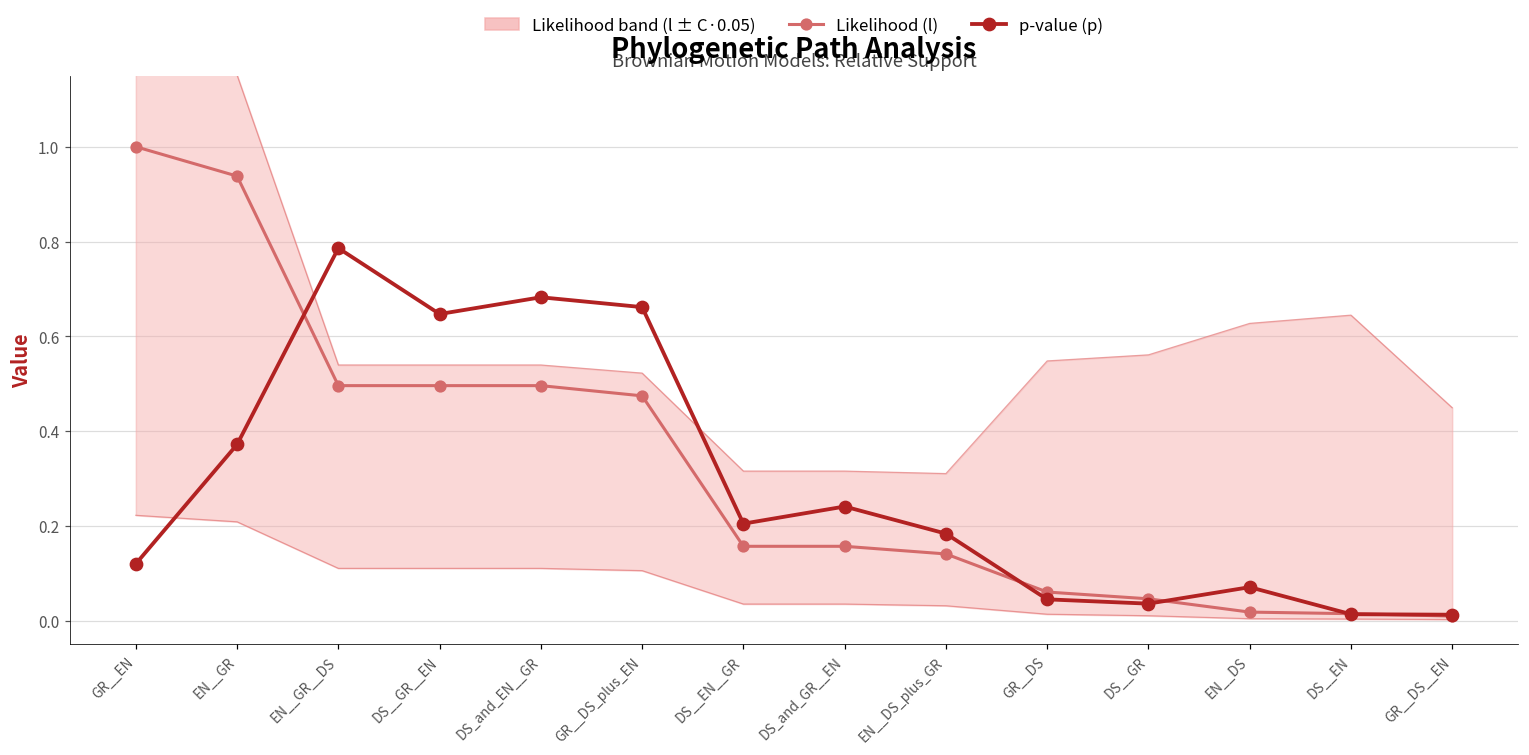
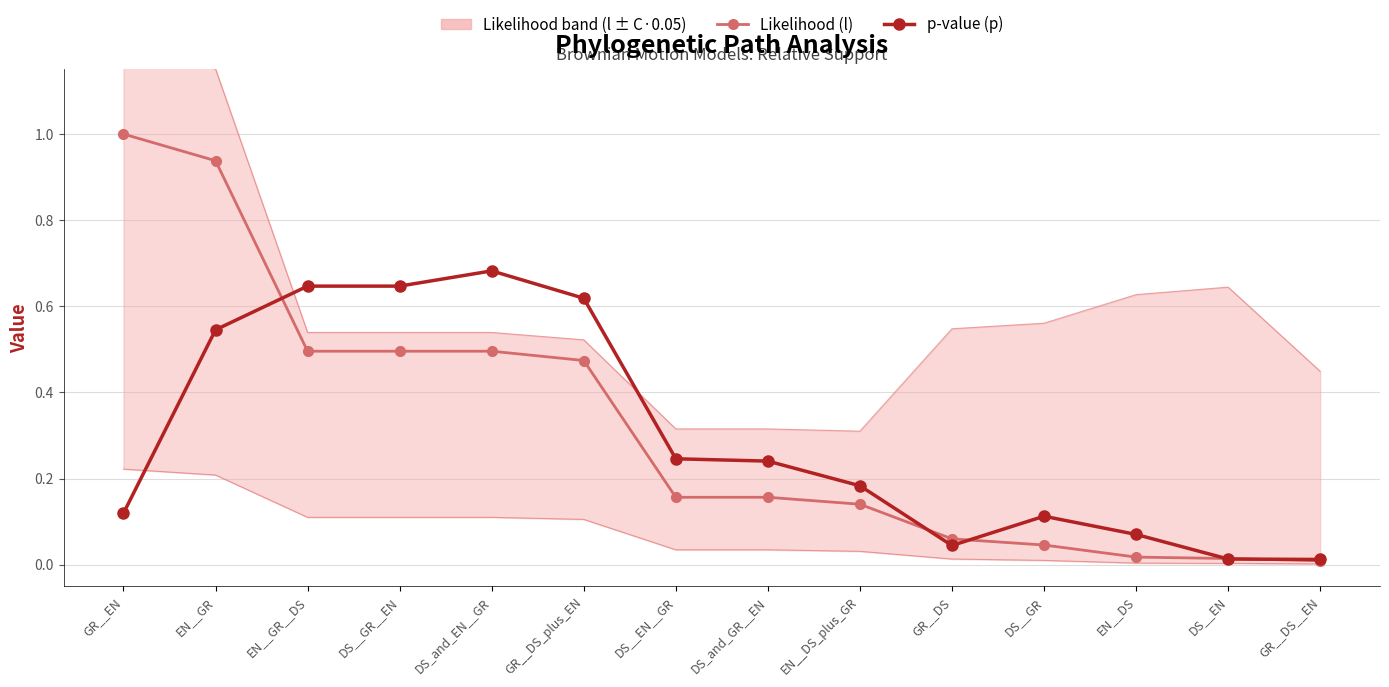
  {
    "p-value (p)": {
      "GR__EN": 0.12,
-     "EN__GR": 0.37,
-     "EN__GR__DS": 0.79,
+     "EN__GR": 0.55,
+     "EN__GR__DS": 0.65,
      "DS__GR__EN": 0.65,
      "DS_and_EN__GR": 0.68,
-     "GR__DS_plus_EN": 0.66,
-     "DS__EN__GR": 0.20,
+     "GR__DS_plus_EN": 0.62,
+     "DS__EN__GR": 0.25,
      "DS_and_GR__EN": 0.24,
      "EN__DS_plus_GR": 0.18,
      "GR__DS": 0.04,
-     "DS__GR": 0.04,
+     "DS__GR": 0.11,
      "EN__DS": 0.07
    }
  }
